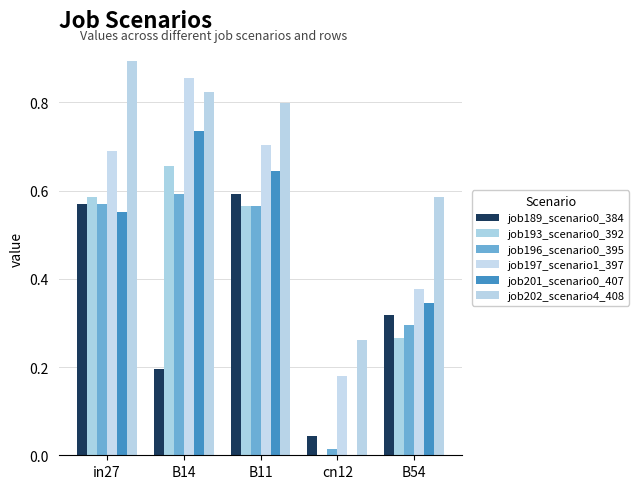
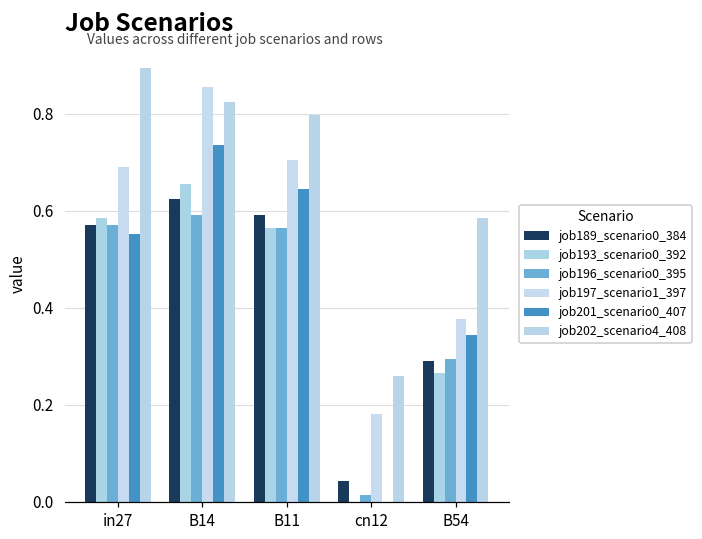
  {
    "job189_scenario0_384": {
      "in27": 0.57,
-     "B14": 0.20,
+     "B14": 0.62,
      "B11": 0.59,
      "cn12": 0.04,
-     "B54": 0.32
+     "B54": 0.29
    }
  }
